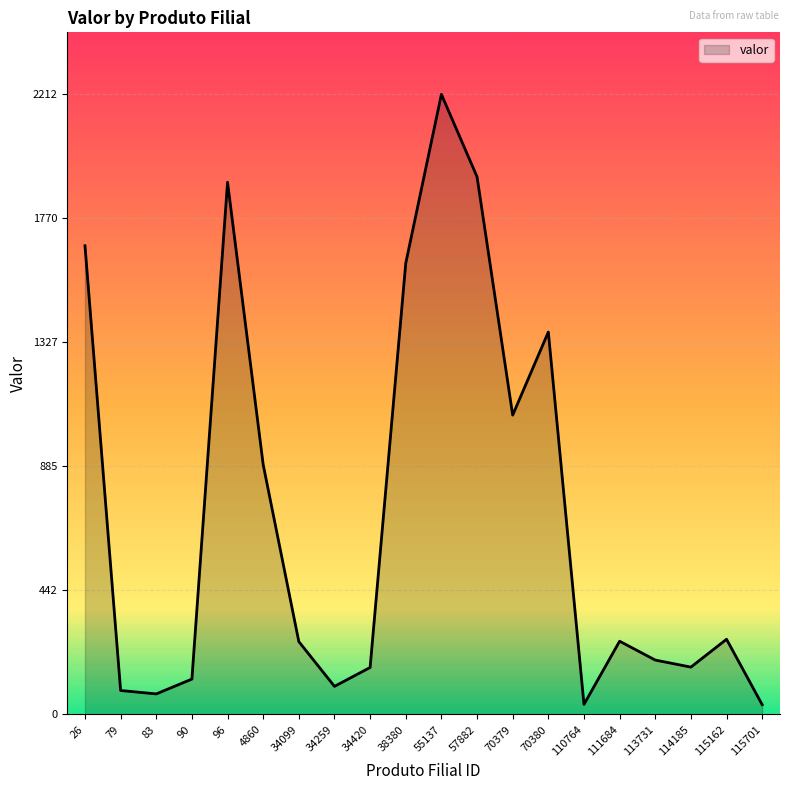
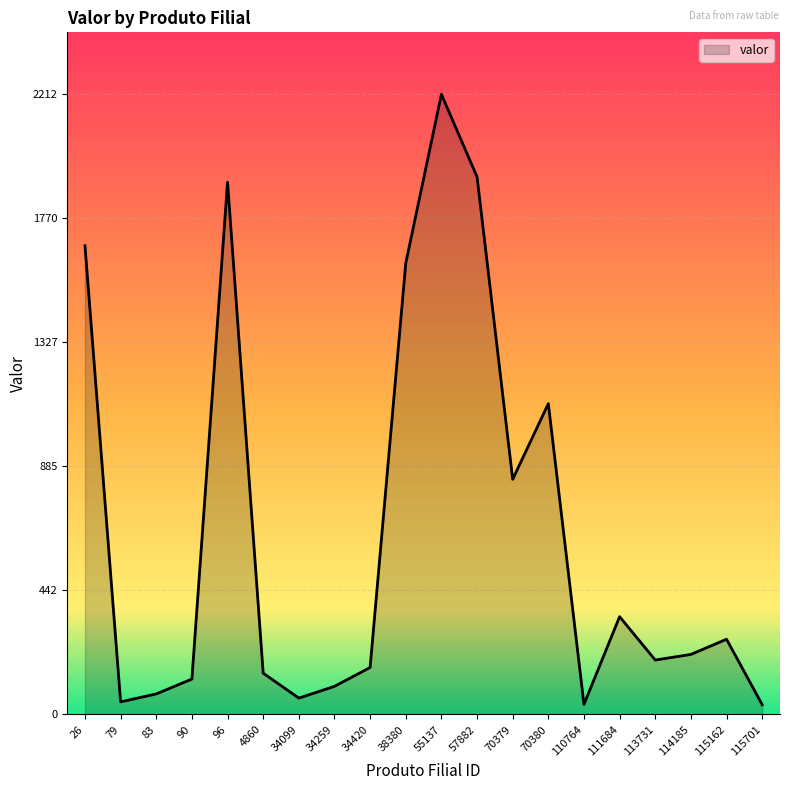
  {
    "26": 1670,
-   "79": 90,
+   "79": 50,
    "83": 70,
    "90": 130,
    "96": 1900,
-   "4860": 890,
-   "34099": 260,
+   "4860": 150,
+   "34099": 60,
    "34259": 100,
    "34420": 170,
    "38380": 1610,
    "55137": 2210,
    "57882": 1920,
-   "70379": 1070,
-   "70380": 1360,
+   "70379": 840,
+   "70380": 1110,
    "110764": 40,
-   "111684": 260,
+   "111684": 350,
    "113731": 190,
-   "114185": 170,
+   "114185": 210,
    "115162": 270,
    "115701": 30
  }
